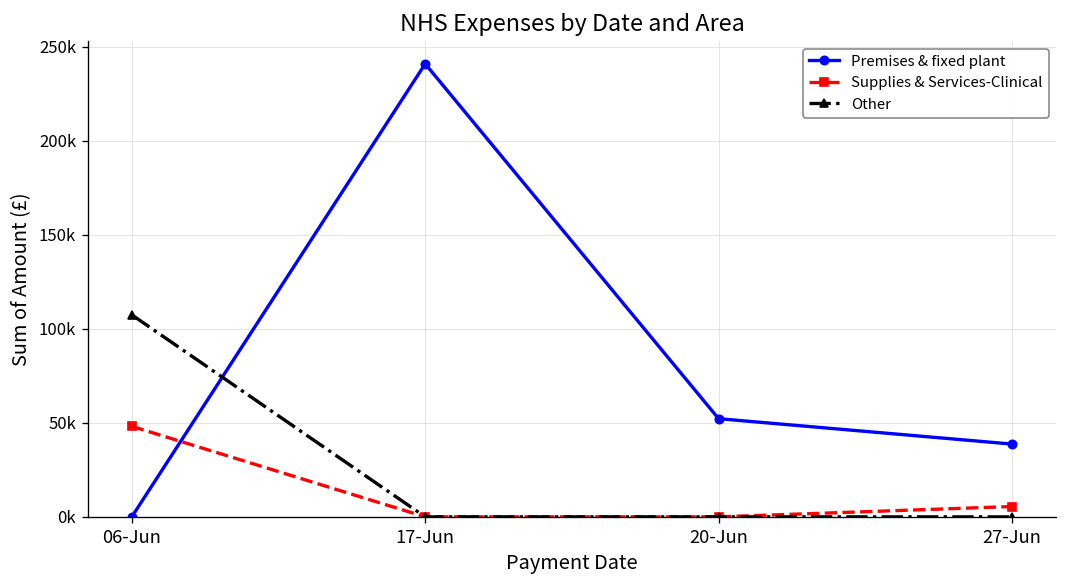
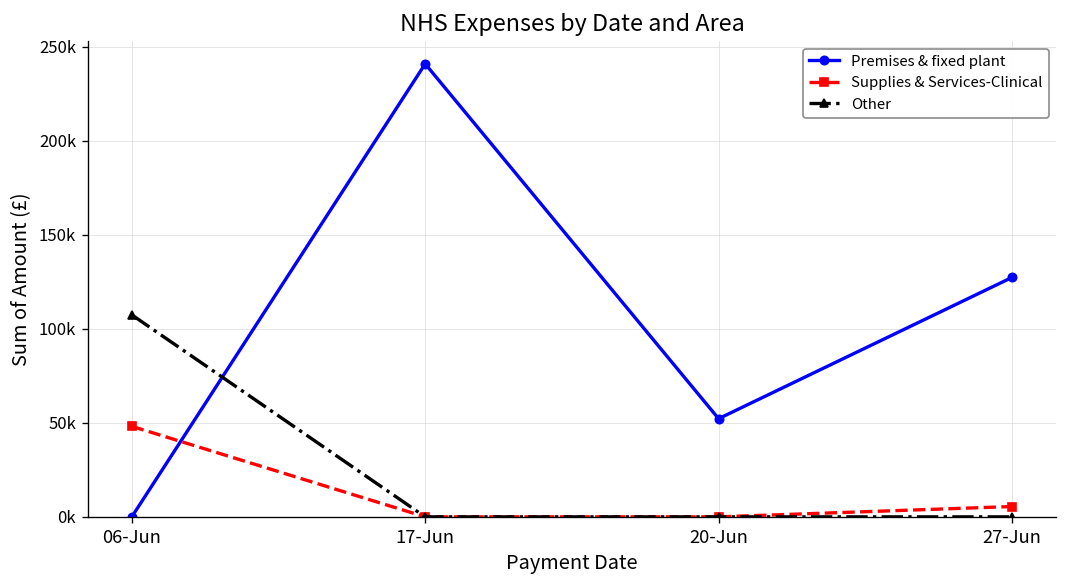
  {
    "Premises & fixed plant": {
      "06-Jun": 0,
      "17-Jun": 241000,
      "20-Jun": 52000,
-     "27-Jun": 39000
+     "27-Jun": 127000
    },
    "Supplies & Services-Clinical": {
      "06-Jun": 48000,
      "27-Jun": 6000
    },
    "Other": {
      "06-Jun": 107000,
      "27-Jun": 0
    }
  }
